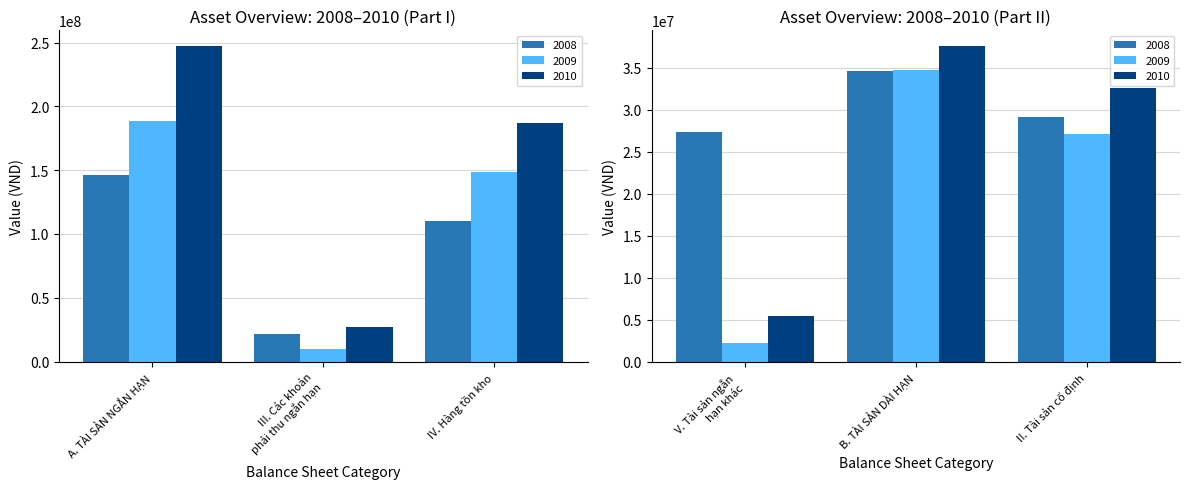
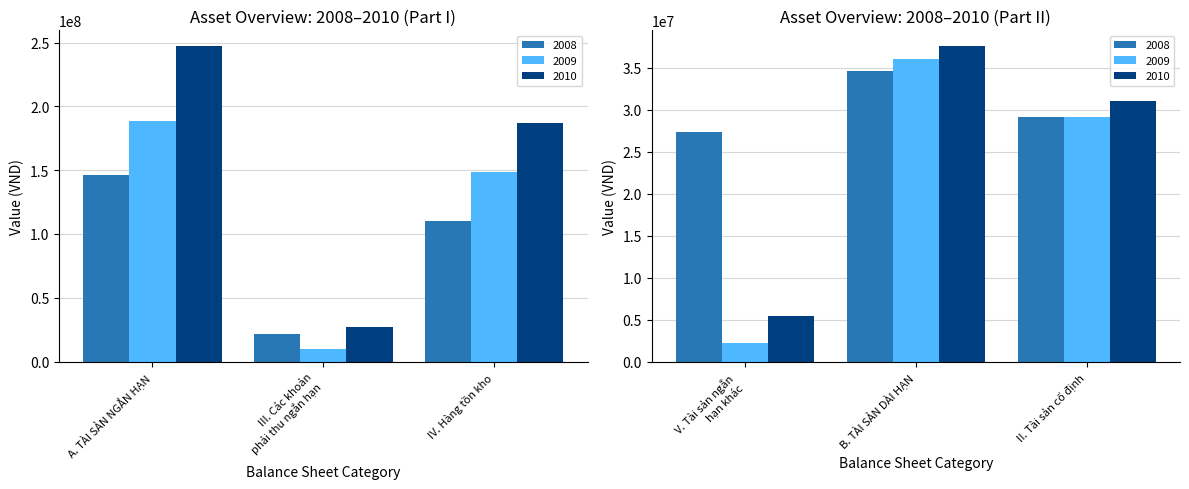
  {
    "Asset Overview: 2008–2010 (Part I)": {
      "2008": {
        "A. TÀI SẢN NGẮN HẠN": 147000000,
        "III. Các khoản phải thu ngắn hạn": 22000000,
        "IV. Hàng tồn kho": 110000000
      },
      "2009": {
        "A. TÀI SẢN NGẮN HẠN": 189000000,
        "III. Các khoản phải thu ngắn hạn": 10000000,
        "IV. Hàng tồn kho": 148000000
      },
      "2010": {
        "A. TÀI SẢN NGẮN HẠN": 247000000,
        "III. Các khoản phải thu ngắn hạn": 27000000,
        "IV. Hàng tồn kho": 187000000
      }
    },
    "Asset Overview: 2008–2010 (Part II)": {
      "2008": {
        "V. Tài sản ngắn hạn khác": 27000000,
        "B. TÀI SẢN DÀI HẠN": 35000000,
        "II. Tài sản cố định": 29000000
      },
      "2009": {
        "V. Tài sản ngắn hạn khác": 2000000,
-       "B. TÀI SẢN DÀI HẠN": 35000000,
-       "II. Tài sản cố định": 27000000
+       "B. TÀI SẢN DÀI HẠN": 36000000,
+       "II. Tài sản cố định": 29000000
      },
      "2010": {
        "V. Tài sản ngắn hạn khác": 5000000,
        "B. TÀI SẢN DÀI HẠN": 38000000,
-       "II. Tài sản cố định": 33000000
+       "II. Tài sản cố định": 31000000
      }
    }
  }
